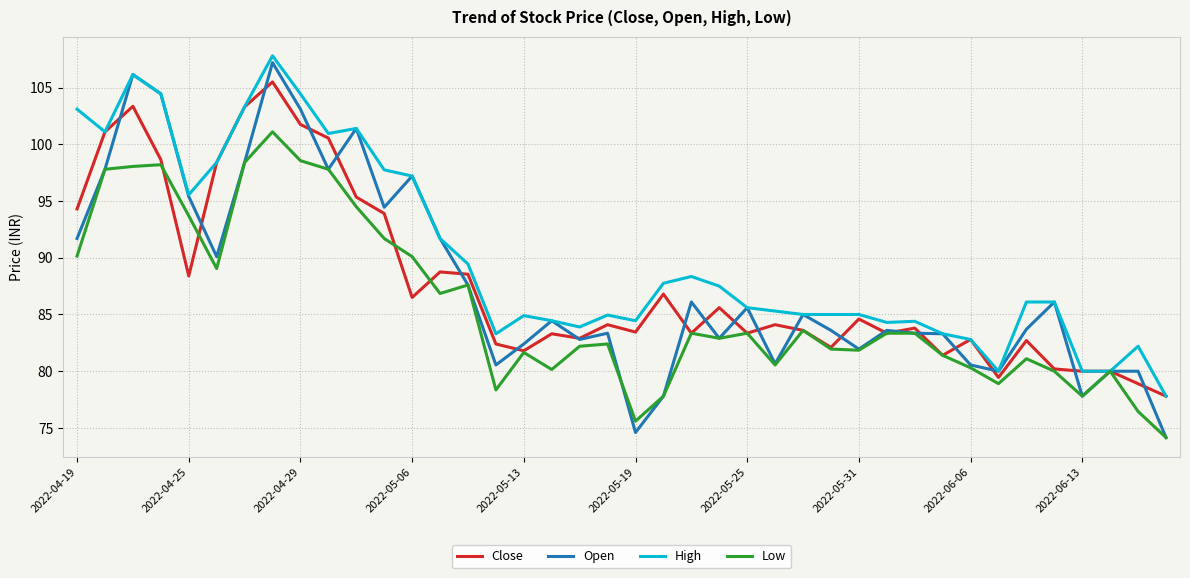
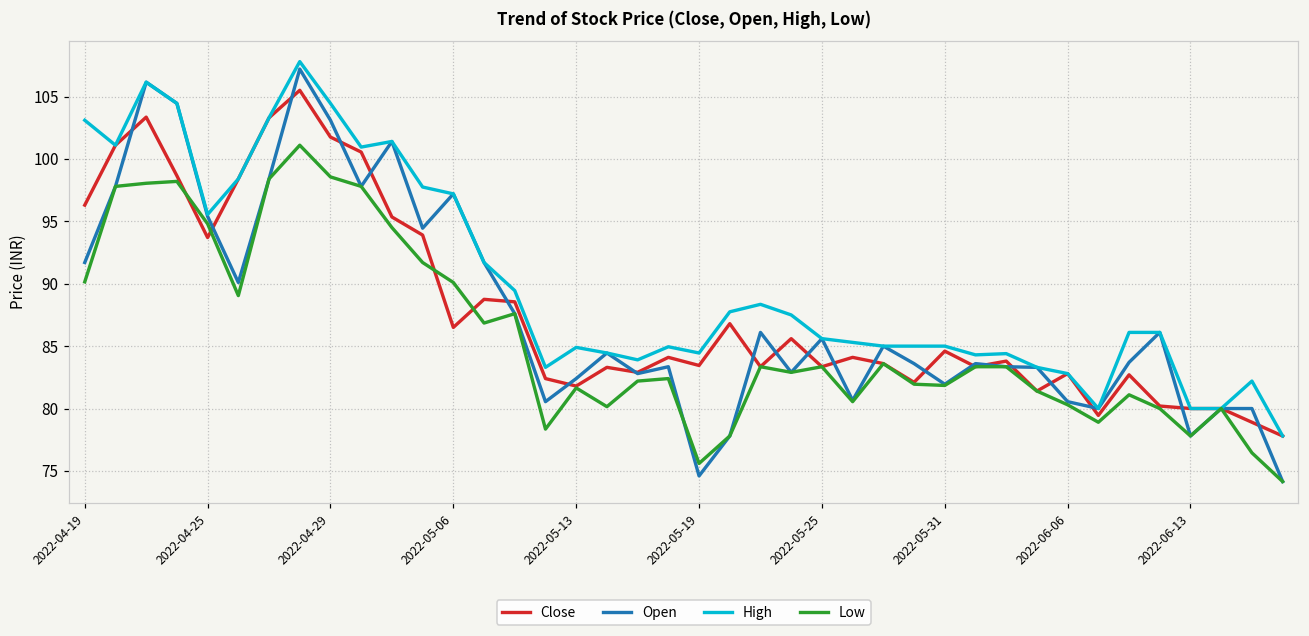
  {
    "Close": {
-     "2022-04-19": 94.3,
-     "2022-04-25": 88.4,
+     "2022-04-19": 96.3,
+     "2022-04-25": 93.7,
      "2022-04-29": 101.8,
      "2022-05-06": 86.5,
      "2022-05-19": 83.5,
      "2022-05-31": 84.6
    },
    "Open": {
      "2022-04-19": 91.7,
      "2022-04-29": 103.1,
      "2022-05-13": 82.4,
      "2022-05-19": 74.6,
      "2022-06-06": 80.6
    },
    "High": {
      "2022-04-19": 103.1,
      "2022-04-29": 104.5,
      "2022-05-13": 84.9,
      "2022-05-19": 84.5,
      "2022-05-31": 85.0
    },
    "Low": {
      "2022-04-19": 90.2,
-     "2022-04-25": 93.7,
+     "2022-04-25": 94.8,
      "2022-04-29": 98.6,
      "2022-05-06": 90.1,
      "2022-05-19": 75.6,
      "2022-06-06": 80.3
    }
  }
